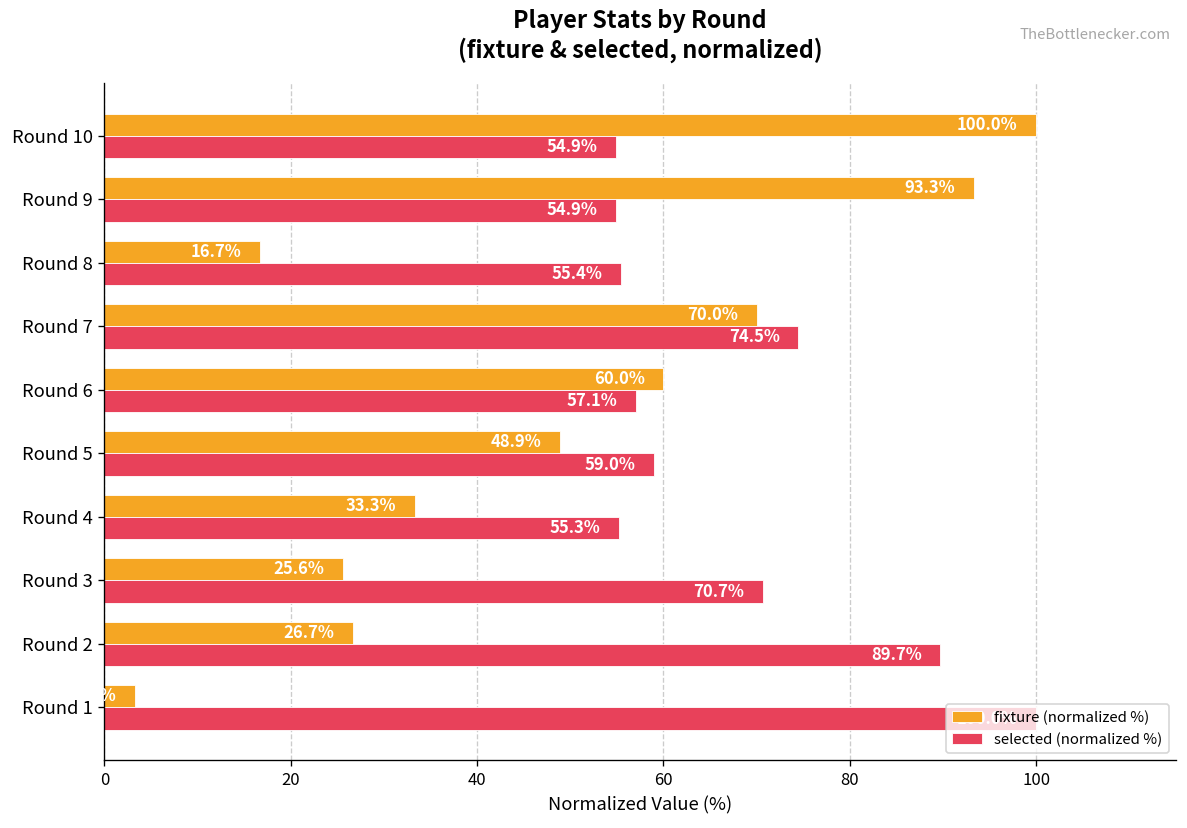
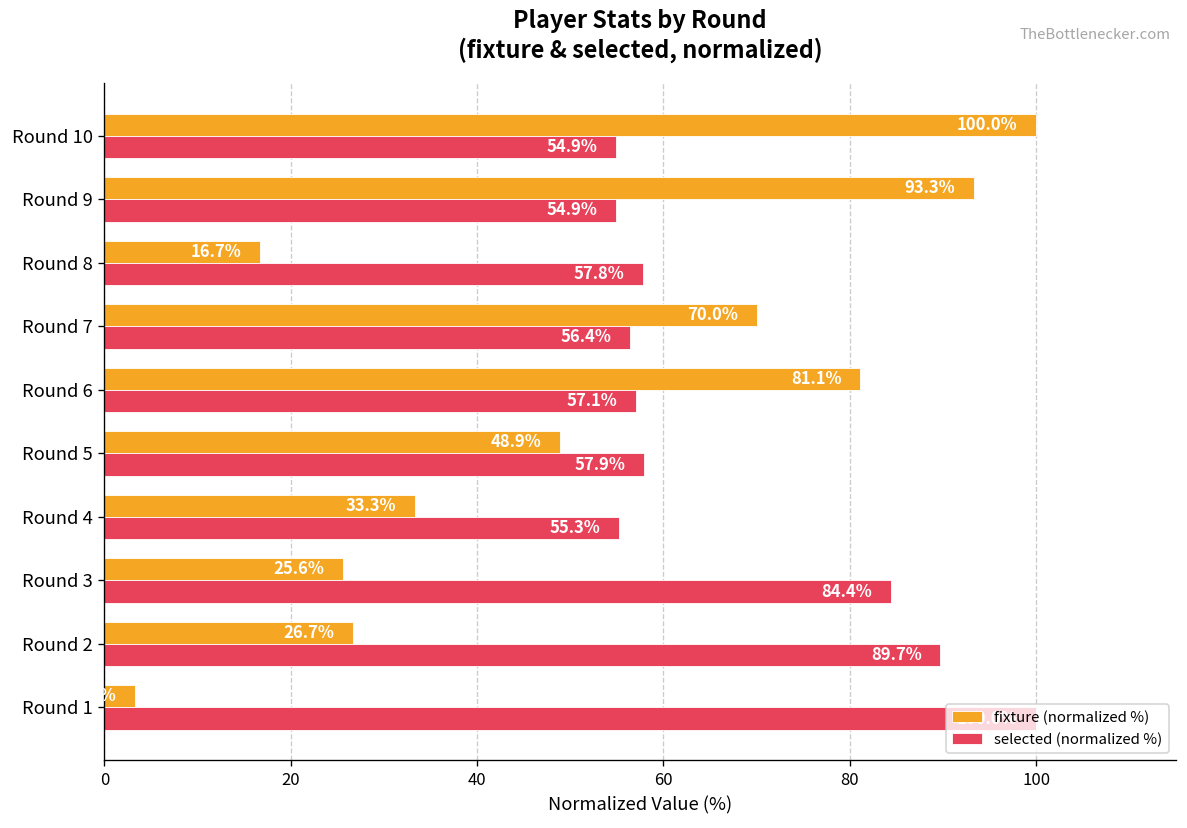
  {
    "fixture (normalized %)": {
      "Round 10": "100.0%",
      "Round 9": "93.3%",
      "Round 8": "16.7%",
      "Round 7": "70.0%",
-     "Round 6": "60.0%",
+     "Round 6": "81.1%",
      "Round 5": "48.9%",
      "Round 4": "33.3%",
      "Round 3": "25.6%",
      "Round 2": "26.7%"
    },
    "selected (normalized %)": {
      "Round 10": "54.9%",
      "Round 9": "54.9%",
-     "Round 8": "55.4%",
-     "Round 7": "74.5%",
+     "Round 8": "57.8%",
+     "Round 7": "56.4%",
      "Round 6": "57.1%",
-     "Round 5": "59.0%",
+     "Round 5": "57.9%",
      "Round 4": "55.3%",
-     "Round 3": "70.7%",
+     "Round 3": "84.4%",
      "Round 2": "89.7%"
    }
  }
